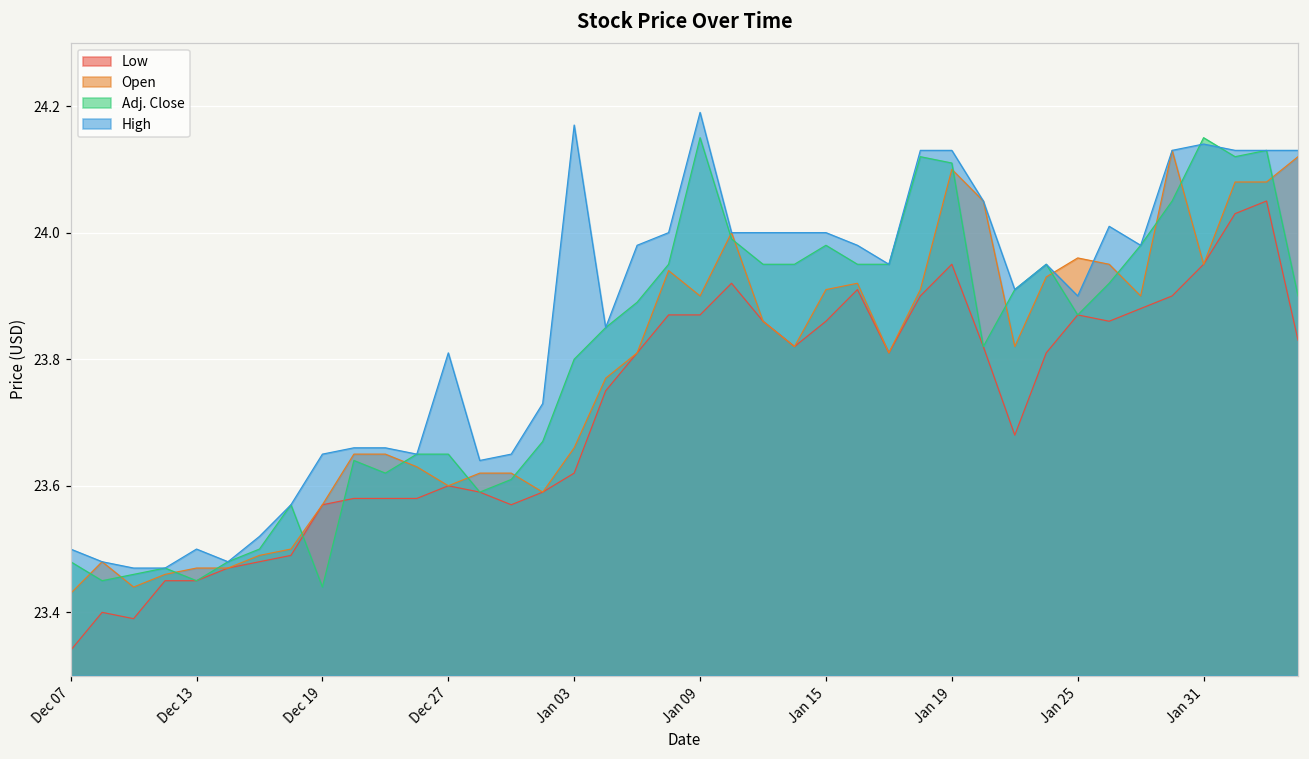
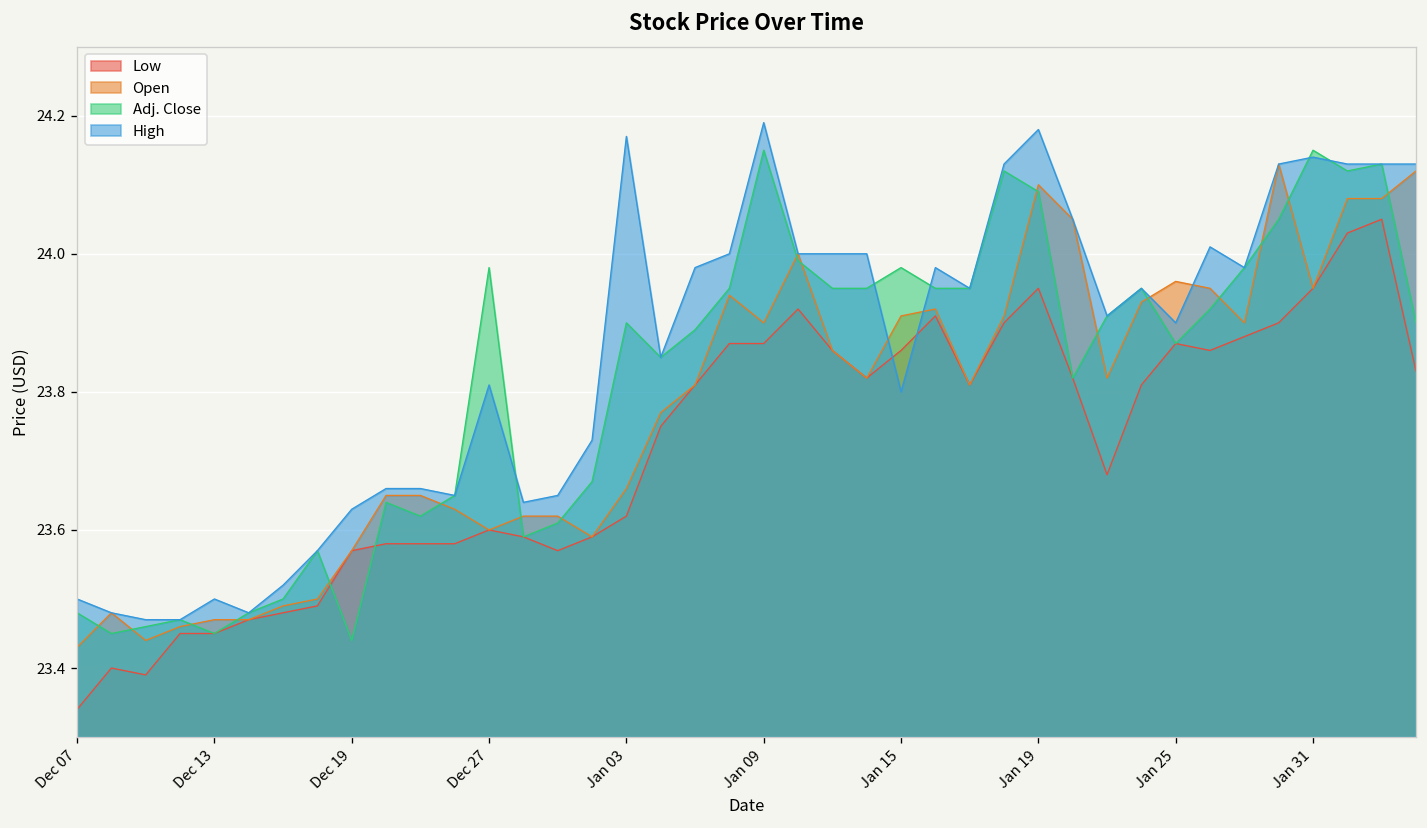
  {
    "Adj. Close": {
      "Dec 07": 23.48,
      "Dec 19": 23.44,
-     "Dec 27": 23.65,
-     "Jan 03": 23.8,
+     "Dec 27": 23.98,
+     "Jan 03": 23.9,
      "Jan 09": 24.15,
      "Jan 15": 23.98,
-     "Jan 19": 24.11,
+     "Jan 19": 24.09,
      "Jan 31": 24.15
    },
    "High": {
      "Dec 07": 23.50,
      "Dec 13": 23.50,
-     "Dec 19": 23.65,
+     "Dec 19": 23.63,
      "Dec 27": 23.81,
      "Jan 03": 24.17,
      "Jan 09": 24.19,
-     "Jan 15": 24.0,
-     "Jan 19": 24.13,
+     "Jan 15": 23.8,
+     "Jan 19": 24.18,
      "Jan 25": 23.90,
      "Jan 31": 24.14
    }
  }
